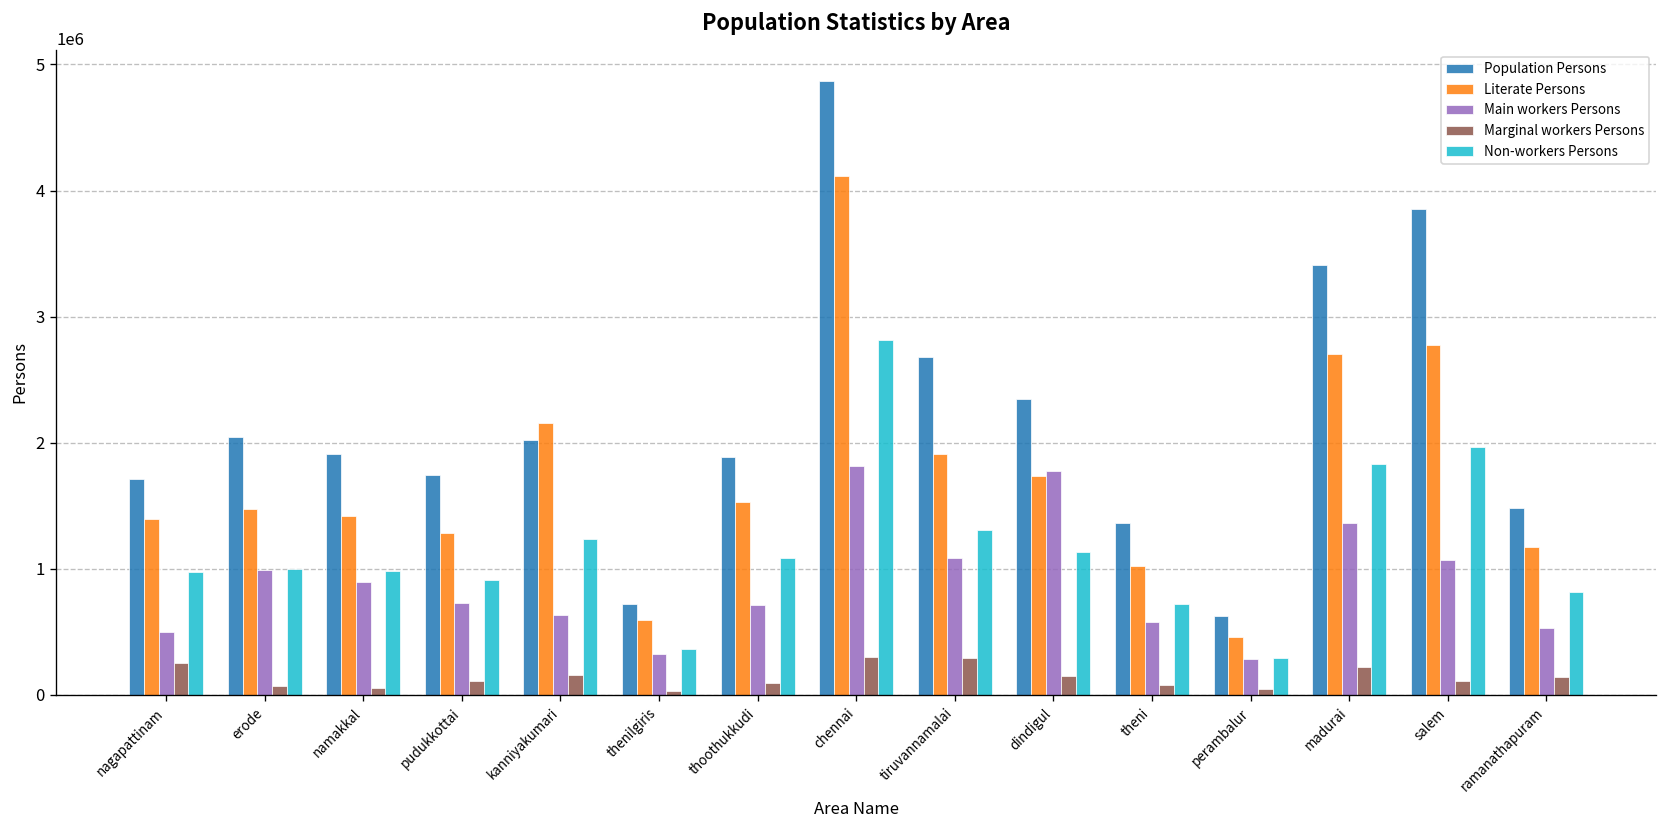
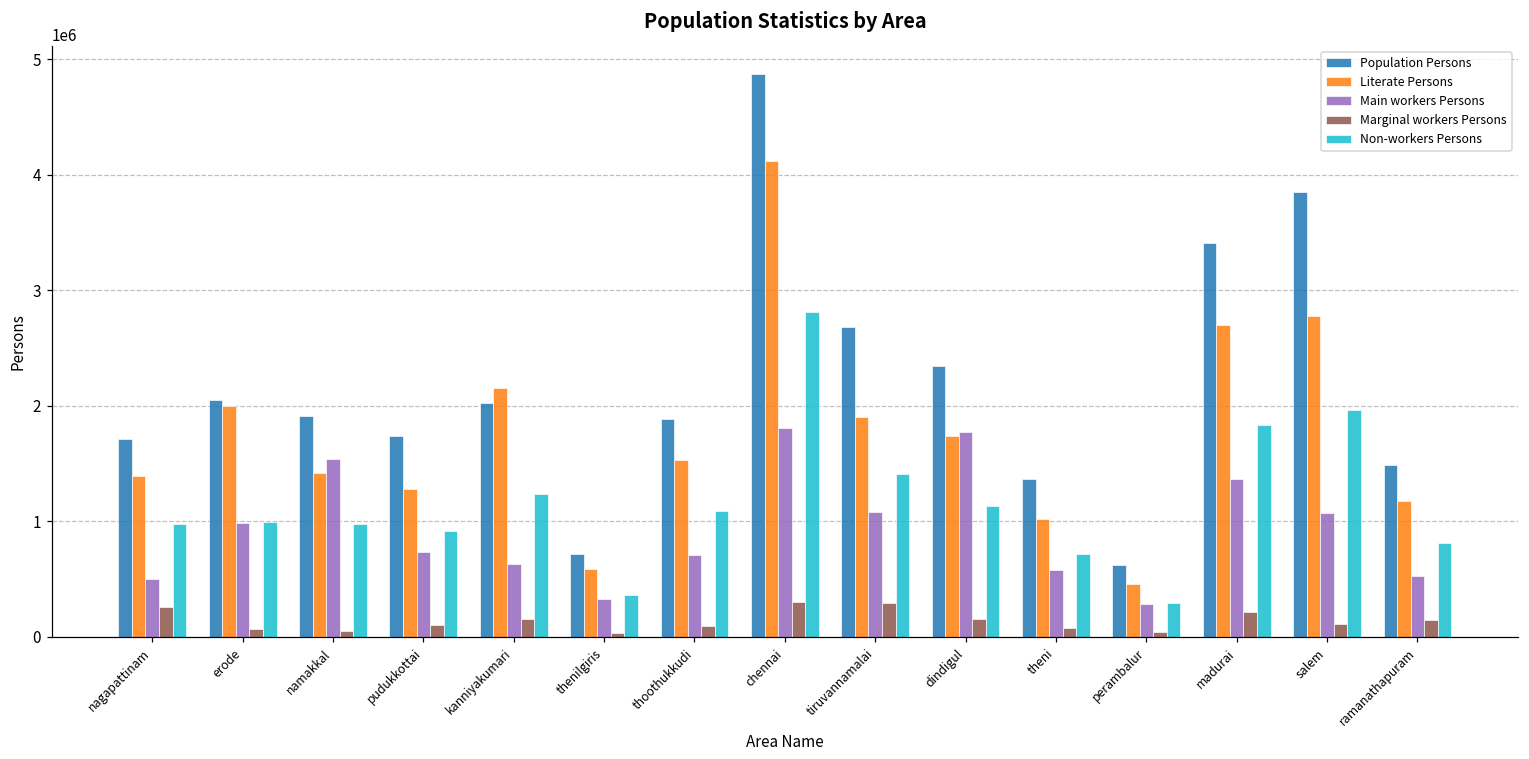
  {
    "Population Persons": {
      "nagapattinam": 1710000,
      "erode": 2050000,
      "namakkal": 1910000,
      "pudukkottai": 1740000,
      "kanniyakumari": 2020000,
      "thenilgiris": 720000,
      "thoothukkudi": 1890000,
      "chennai": 4870000,
      "tiruvannamalai": 2680000,
      "dindigul": 2340000,
      "theni": 1360000,
      "perambalur": 620000,
      "madurai": 3410000,
      "salem": 3850000,
      "ramanathapuram": 1480000
    },
    "Literate Persons": {
      "nagapattinam": 1390000,
-     "erode": 1470000,
+     "erode": 2000000,
      "namakkal": 1410000,
      "pudukkottai": 1280000,
      "kanniyakumari": 2150000,
      "thenilgiris": 590000,
      "thoothukkudi": 1530000,
      "chennai": 4120000,
      "tiruvannamalai": 1910000,
      "dindigul": 1740000,
      "theni": 1020000,
      "perambalur": 450000,
      "madurai": 2700000,
      "salem": 2770000,
      "ramanathapuram": 1170000
    },
    "Main workers Persons": {
      "nagapattinam": 500000,
      "erode": 990000,
-     "namakkal": 890000,
+     "namakkal": 1540000,
      "pudukkottai": 730000,
      "kanniyakumari": 630000,
      "thenilgiris": 330000,
      "thoothukkudi": 710000,
      "chennai": 1810000,
      "tiruvannamalai": 1080000,
      "dindigul": 1780000,
      "theni": 570000,
      "perambalur": 280000,
      "madurai": 1360000,
      "salem": 1070000,
      "ramanathapuram": 530000
    },
    "Marginal workers Persons": {
      "nagapattinam": 260000,
      "erode": 70000,
      "namakkal": 50000,
      "pudukkottai": 110000,
      "kanniyakumari": 160000,
      "thenilgiris": 30000,
      "thoothukkudi": 90000,
      "chennai": 300000,
      "tiruvannamalai": 290000,
      "dindigul": 150000,
      "theni": 70000,
      "perambalur": 50000,
      "madurai": 220000,
      "salem": 110000,
      "ramanathapuram": 140000
    },
    "Non-workers Persons": {
      "nagapattinam": 980000,
      "erode": 1000000,
      "namakkal": 980000,
      "pudukkottai": 910000,
      "kanniyakumari": 1240000,
      "thenilgiris": 360000,
      "thoothukkudi": 1090000,
      "chennai": 2810000,
-     "tiruvannamalai": 1310000,
+     "tiruvannamalai": 1410000,
      "dindigul": 1130000,
      "theni": 720000,
      "perambalur": 300000,
      "madurai": 1830000,
      "salem": 1970000,
      "ramanathapuram": 820000
    }
  }
